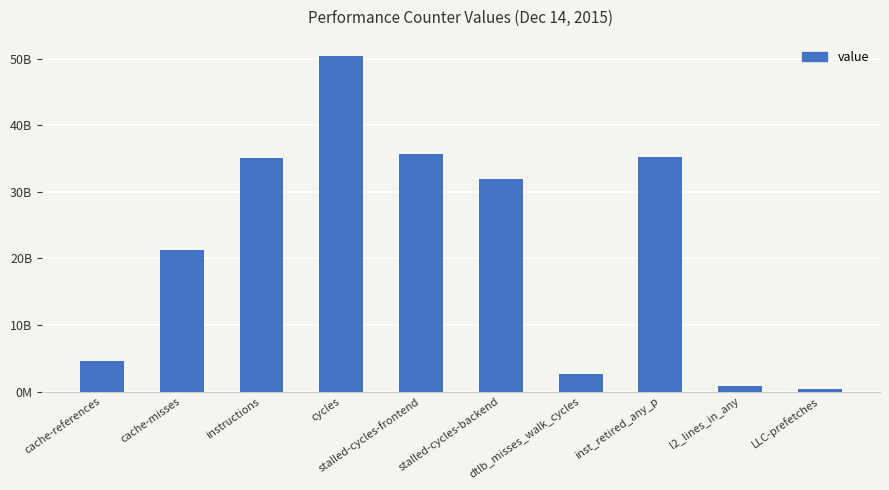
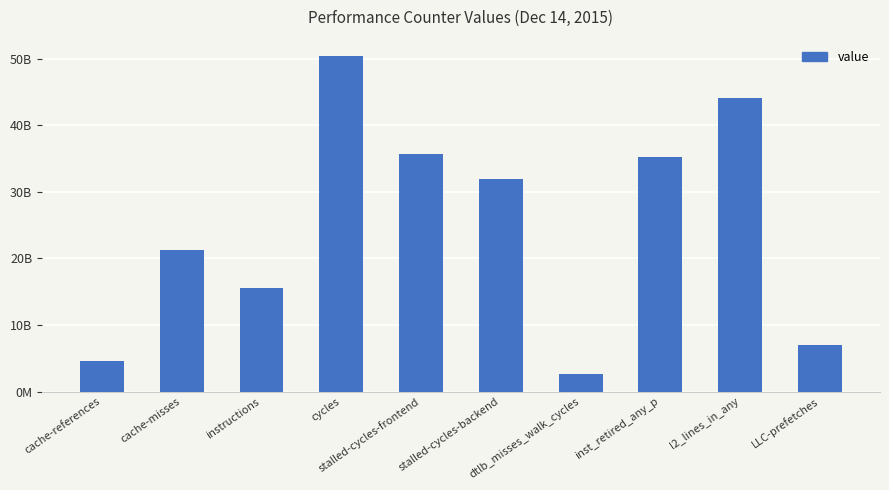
  {
    "cache-references": 5000000000,
    "cache-misses": 21000000000,
-   "instructions": 35000000000,
+   "instructions": 16000000000,
    "cycles": 50000000000,
    "stalled-cycles-frontend": 36000000000,
    "stalled-cycles-backend": 32000000000,
    "dtlb_misses_walk_cycles": 3000000000,
    "inst_retired_any_p": 35000000000,
-   "l2_lines_in_any": 1000000000,
-   "LLC-prefetches": 0
+   "l2_lines_in_any": 44000000000,
+   "LLC-prefetches": 7000000000
  }
